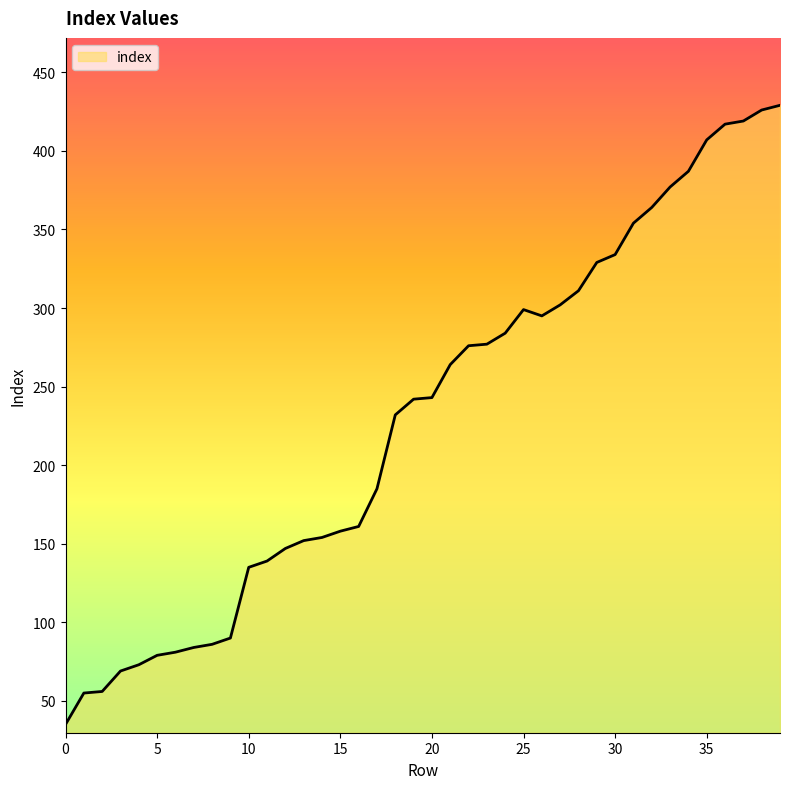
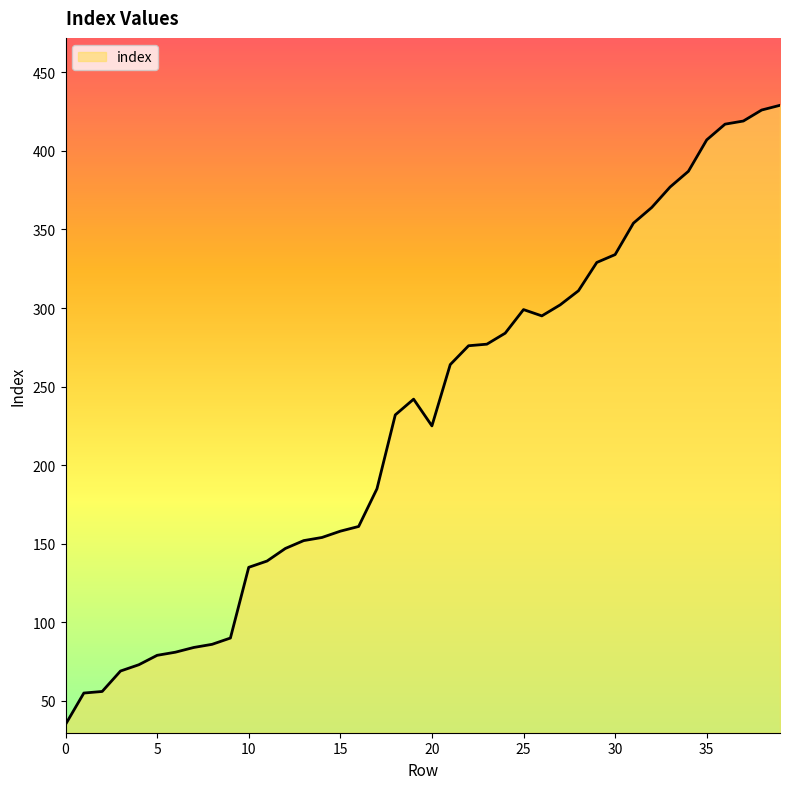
  {
    "0": 35,
    "5": 79,
    "10": 135,
    "15": 158,
-   "20": 243,
+   "20": 225,
    "25": 299,
    "30": 334,
    "35": 407
  }
